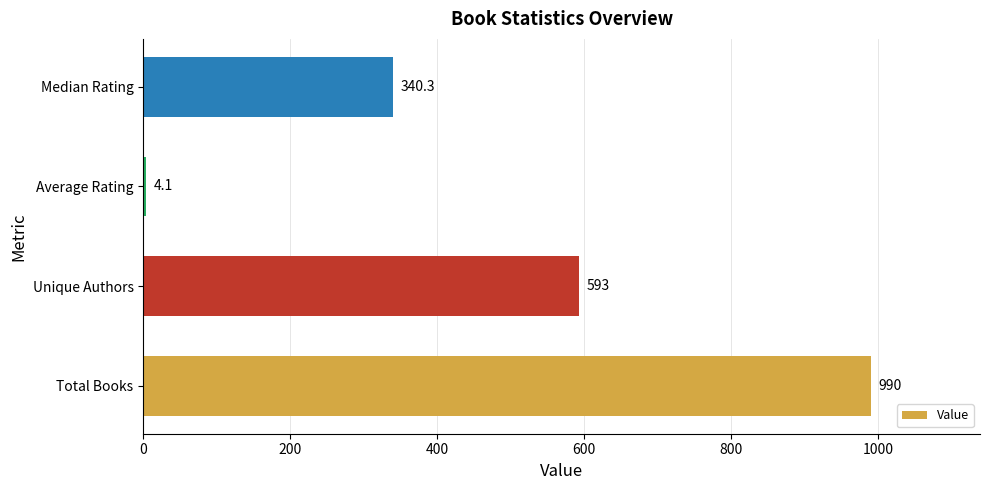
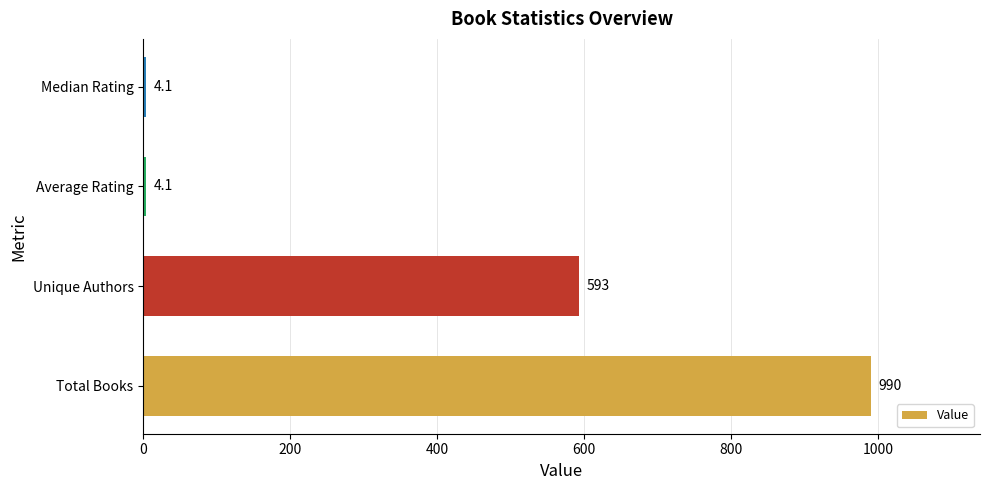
  {
-   "Median Rating": 340.3,
+   "Median Rating": 4.1,
    "Average Rating": 4.1,
    "Unique Authors": 593,
    "Total Books": 990
  }
